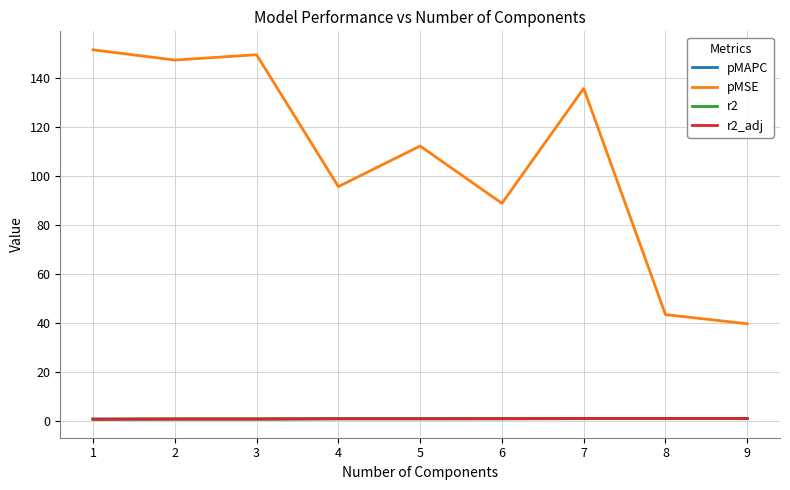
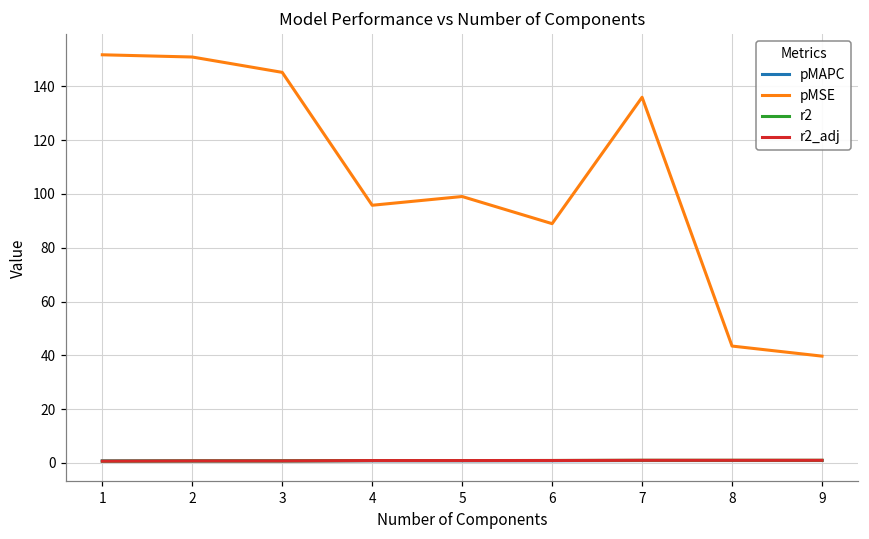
  {
    "pMSE": {
      "1": 152,
-     "2": 148,
-     "3": 150,
+     "2": 151,
+     "3": 145,
      "4": 96,
-     "5": 112,
+     "5": 99,
      "6": 89,
      "7": 136,
      "8": 43,
      "9": 40
    }
  }
